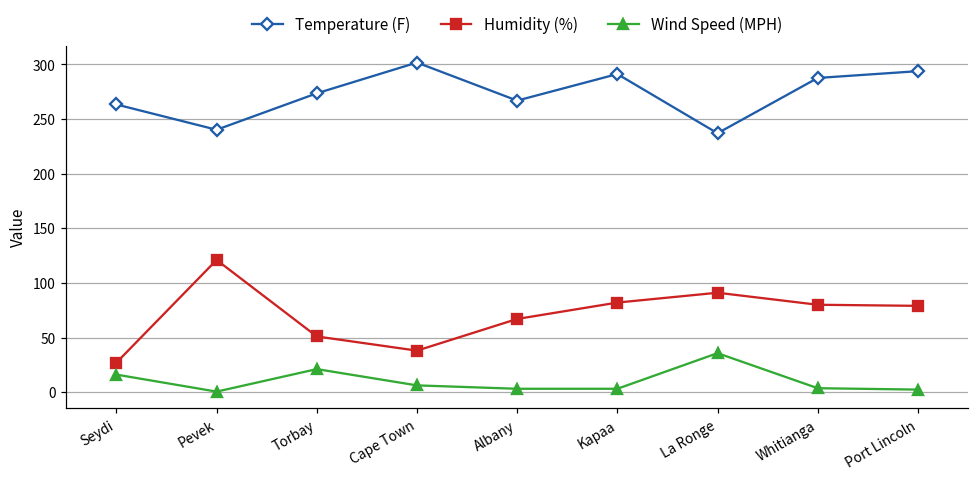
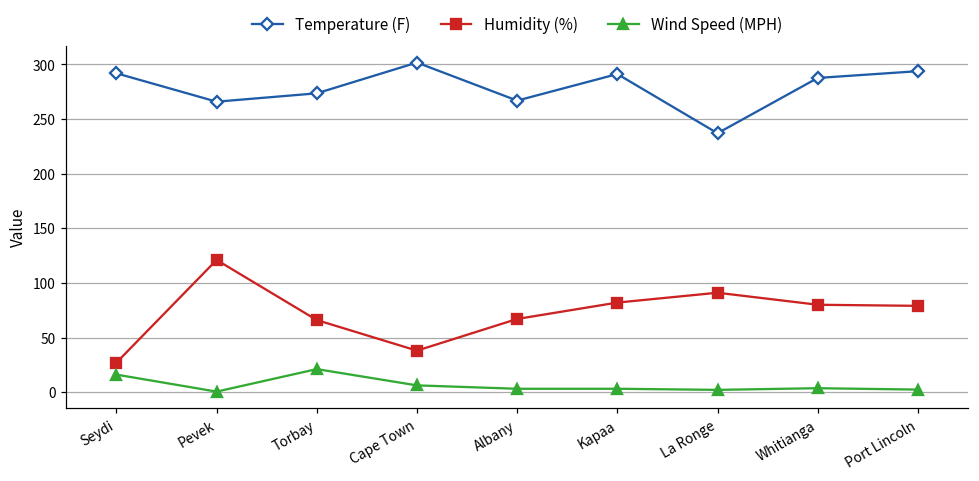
  {
    "Temperature (F)": {
-     "Seydi": 260,
-     "Pevek": 240,
+     "Seydi": 290,
+     "Pevek": 270,
      "Torbay": 270,
      "Cape Town": 300,
      "Albany": 270,
      "Kapaa": 290,
      "La Ronge": 240,
      "Whitianga": 290,
      "Port Lincoln": 290
    },
    "Humidity (%)": {
      "Seydi": 30,
      "Pevek": 120,
-     "Torbay": 50,
+     "Torbay": 70,
      "Cape Town": 40,
      "Albany": 70,
      "Kapaa": 80,
      "La Ronge": 90,
      "Whitianga": 80,
      "Port Lincoln": 80
    },
    "Wind Speed (MPH)": {
      "Seydi": 20,
      "Pevek": 0,
      "Torbay": 20,
      "Cape Town": 10,
      "Albany": 0,
      "Kapaa": 0,
-     "La Ronge": 40,
+     "La Ronge": 0,
      "Whitianga": 0,
      "Port Lincoln": 0
    }
  }
